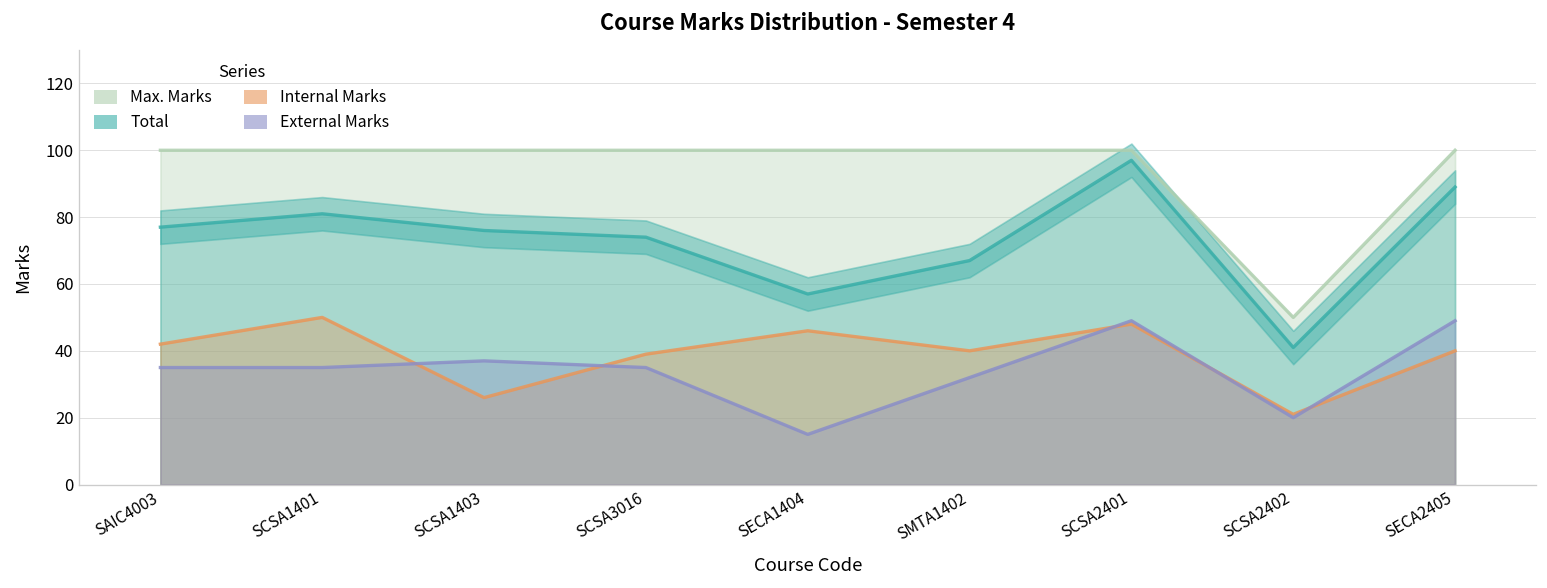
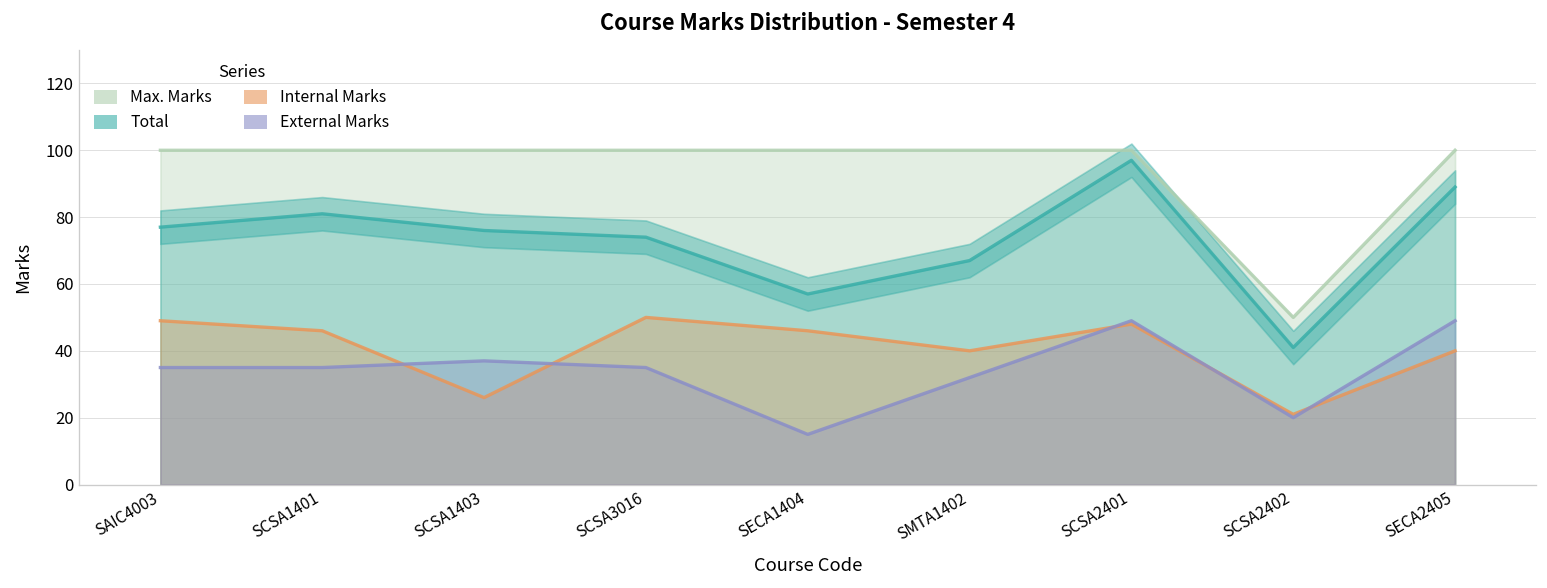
  {
    "Internal Marks": {
-     "SAIC4003": 42,
-     "SCSA1401": 50,
+     "SAIC4003": 49,
+     "SCSA1401": 46,
      "SCSA1403": 26,
-     "SCSA3016": 39,
+     "SCSA3016": 50,
      "SECA1404": 46,
      "SMTA1402": 40,
      "SCSA2401": 48,
      "SCSA2402": 21,
      "SECA2405": 40
    }
  }
